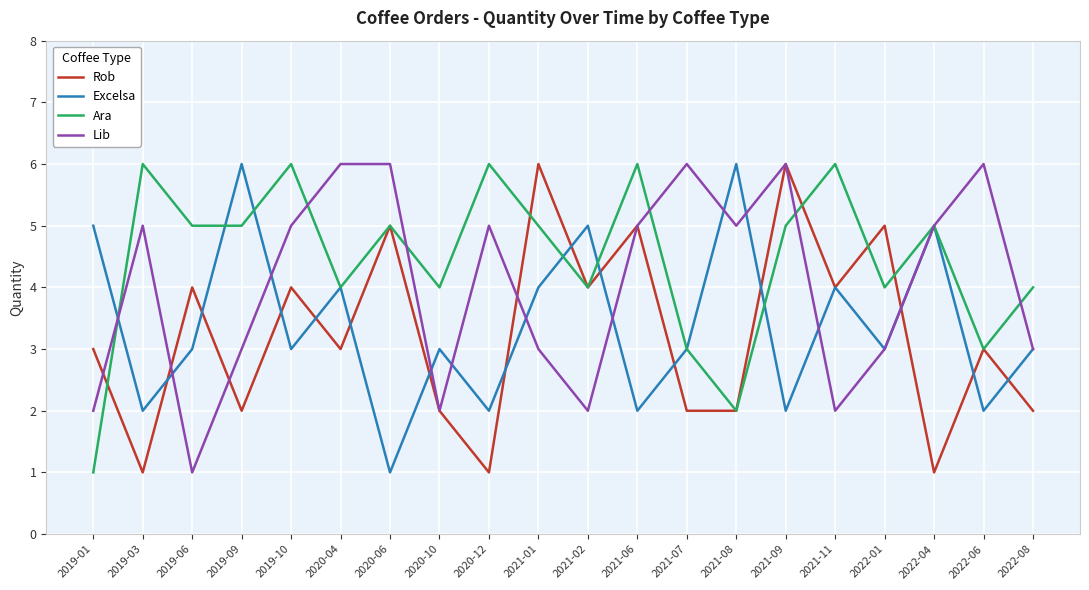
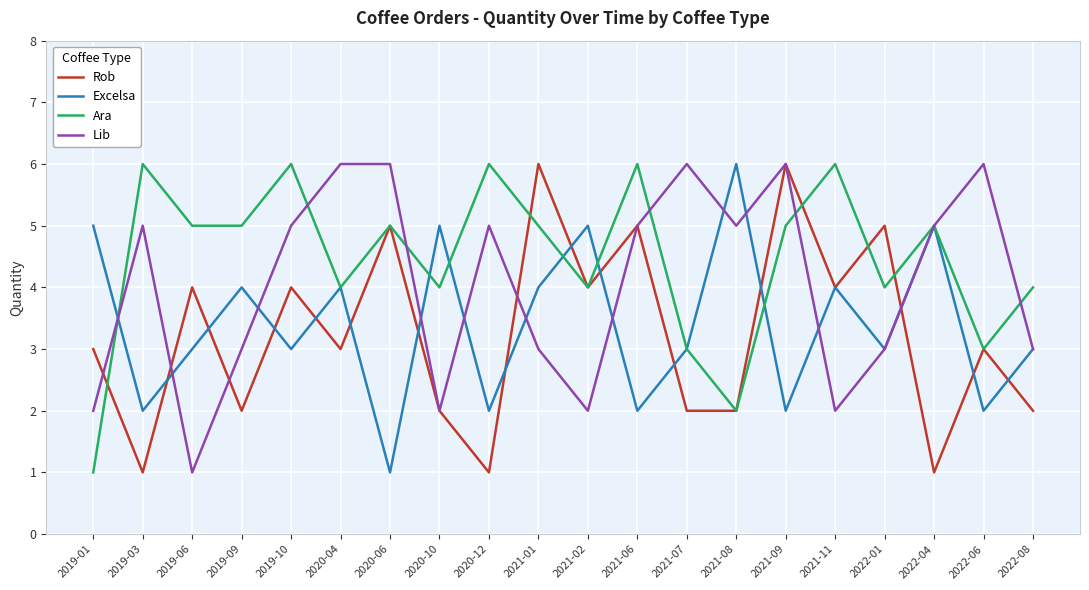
  {
    "Rob": {
      "2019-01": 3,
      "2019-03": 1,
      "2019-06": 4,
      "2019-09": 2,
      "2019-10": 4,
      "2020-04": 3,
      "2020-12": 1,
      "2021-01": 6,
      "2021-07": 2,
      "2022-01": 5,
      "2022-04": 1,
      "2022-08": 2
    },
    "Excelsa": {
      "2019-01": 5,
      "2019-03": 2,
      "2019-06": 3,
-     "2019-09": 6,
+     "2019-09": 4,
      "2019-10": 3,
      "2020-06": 1,
-     "2020-10": 3,
+     "2020-10": 5,
      "2020-12": 2,
      "2021-01": 4,
      "2021-02": 5,
      "2021-06": 2,
      "2021-08": 6,
      "2021-09": 2,
      "2022-06": 2
    },
    "Ara": {
      "2019-01": 1,
      "2019-03": 6,
      "2019-06": 5,
      "2019-09": 5,
      "2019-10": 6,
      "2020-10": 4,
      "2020-12": 6,
      "2021-01": 5,
      "2021-06": 6,
      "2021-09": 5,
      "2021-11": 6,
      "2022-01": 4,
      "2022-08": 4
    },
    "Lib": {
      "2019-01": 2,
      "2019-03": 5,
      "2019-06": 1,
      "2019-09": 3,
      "2019-10": 5,
      "2020-04": 6,
      "2020-06": 6,
      "2020-12": 5,
      "2021-01": 3,
      "2021-02": 2,
      "2021-07": 6,
      "2021-08": 5,
      "2021-11": 2,
      "2022-06": 6
    }
  }
